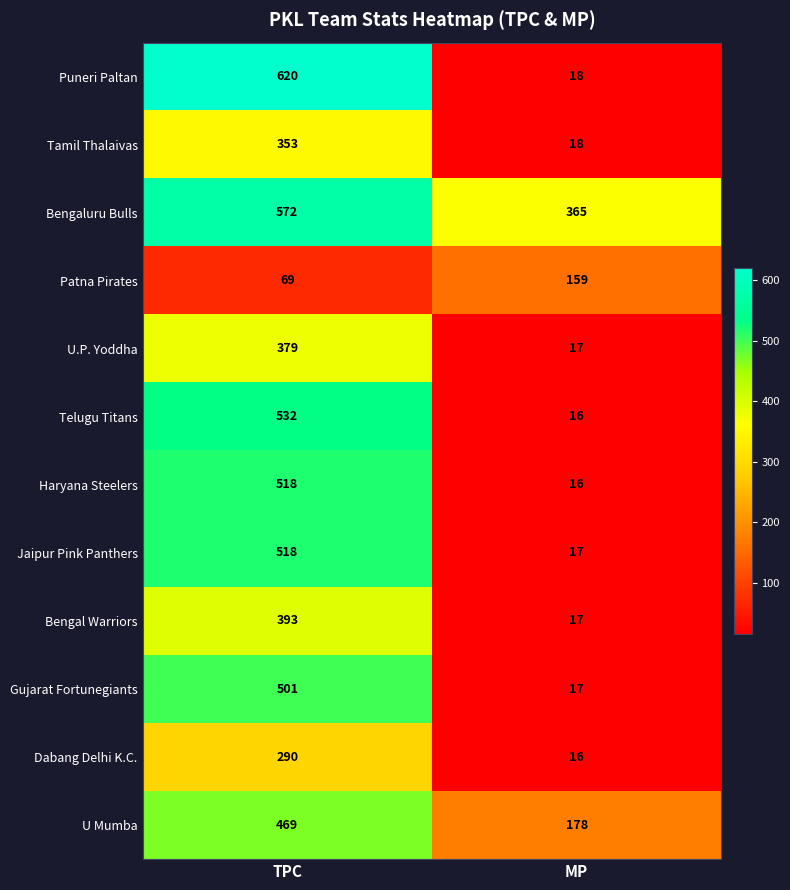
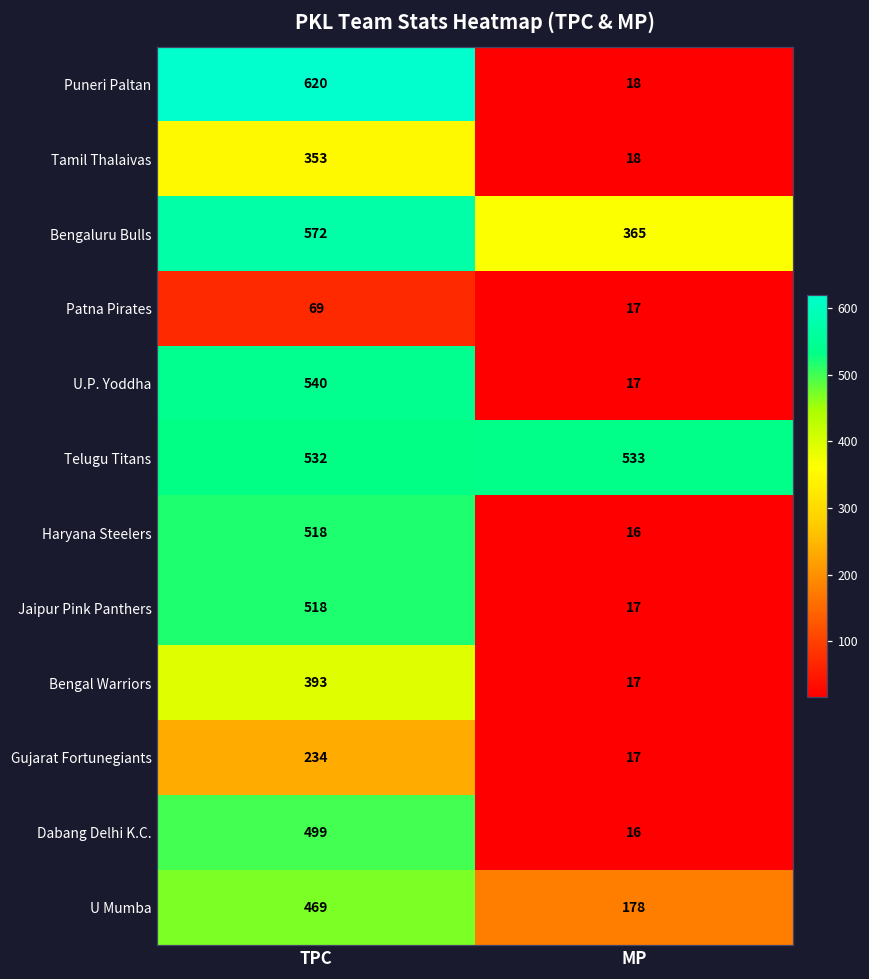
  {
    "Puneri Paltan": {
      "TPC": 620,
      "MP": 18
    },
    "Tamil Thalaivas": {
      "TPC": 353,
      "MP": 18
    },
    "Bengaluru Bulls": {
      "TPC": 572,
      "MP": 365
    },
    "Patna Pirates": {
      "TPC": 69,
-     "MP": 159
+     "MP": 17
    },
    "U.P. Yoddha": {
-     "TPC": 379,
+     "TPC": 540,
      "MP": 17
    },
    "Telugu Titans": {
      "TPC": 532,
-     "MP": 16
+     "MP": 533
    },
    "Haryana Steelers": {
      "TPC": 518,
      "MP": 16
    },
    "Jaipur Pink Panthers": {
      "TPC": 518,
      "MP": 17
    },
    "Bengal Warriors": {
      "TPC": 393,
      "MP": 17
    },
    "Gujarat Fortunegiants": {
-     "TPC": 501,
+     "TPC": 234,
      "MP": 17
    },
    "Dabang Delhi K.C.": {
-     "TPC": 290,
+     "TPC": 499,
      "MP": 16
    },
    "U Mumba": {
      "TPC": 469,
      "MP": 178
    }
  }
